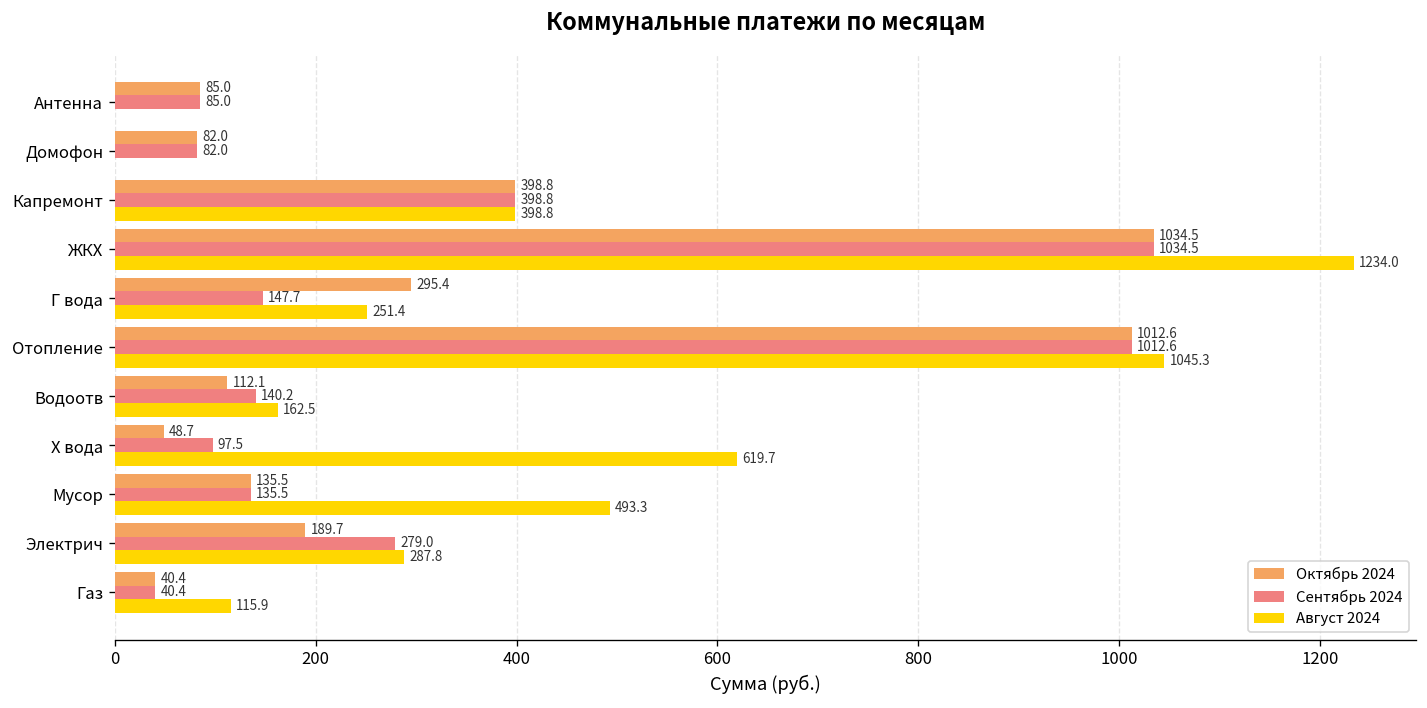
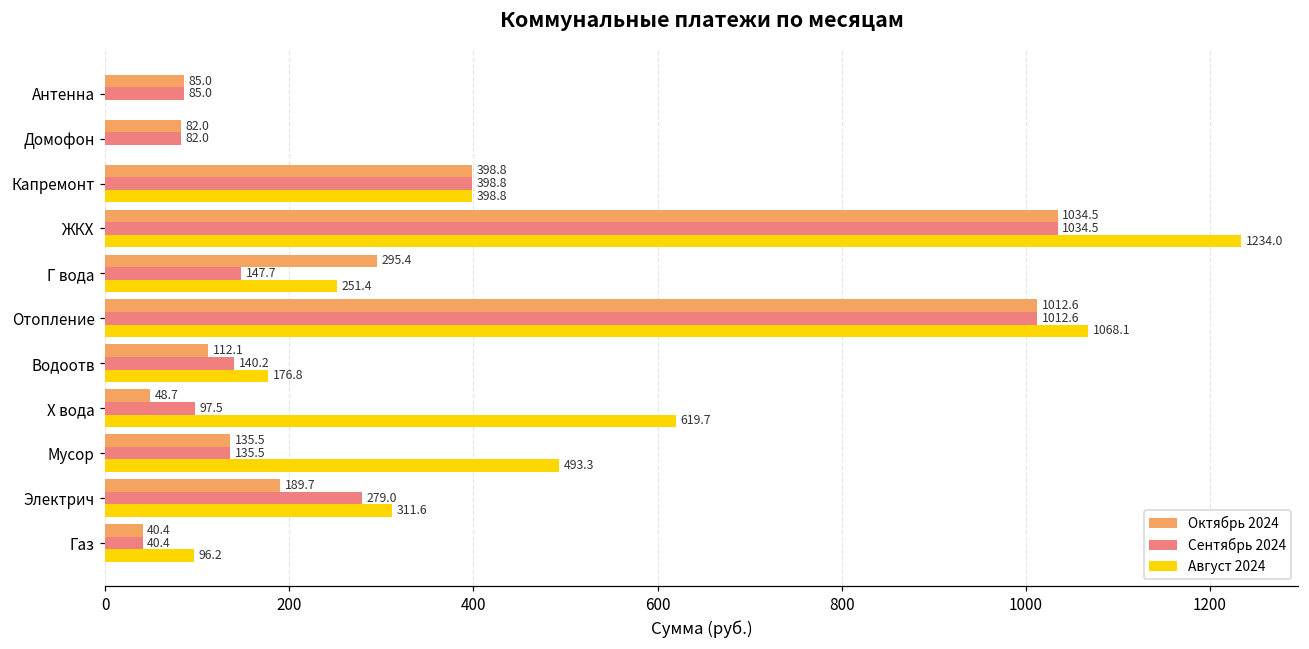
  {
    "Август 2024": {
      "Капремонт": 398.8,
      "ЖКХ": 1234.0,
      "Г вода": 251.4,
-     "Отопление": 1045.3,
-     "Водоотв": 162.5,
+     "Отопление": 1068.1,
+     "Водоотв": 176.8,
      "Х вода": 619.7,
      "Мусор": 493.3,
-     "Электрич": 287.8,
-     "Газ": 115.9
+     "Электрич": 311.6,
+     "Газ": 96.2
    }
  }
